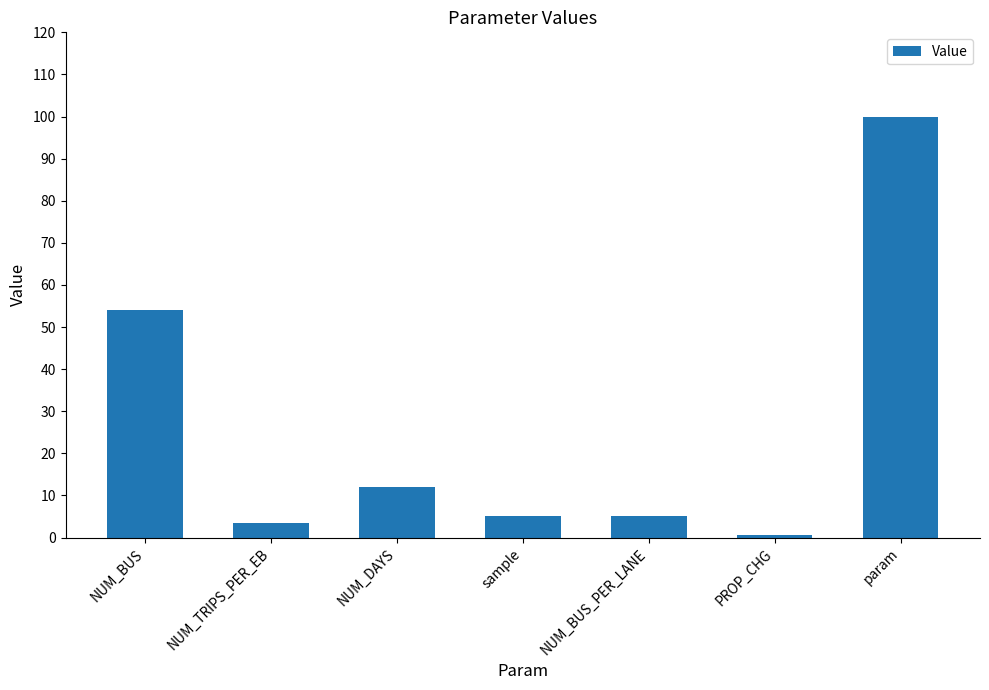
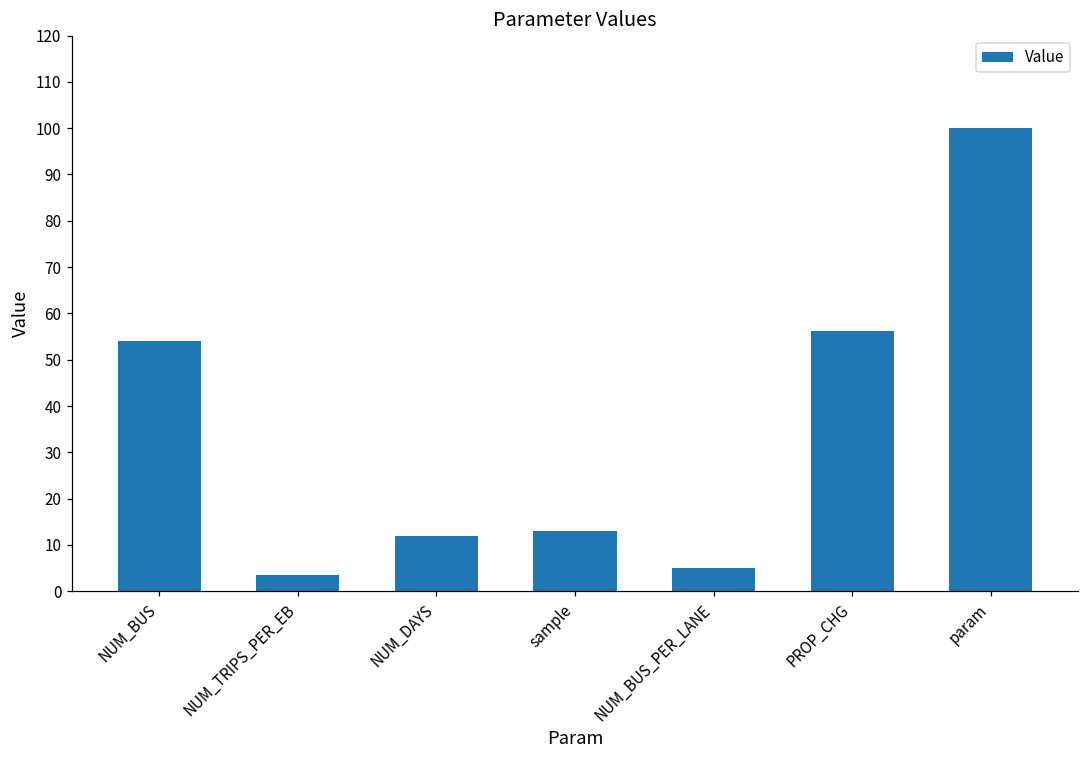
  {
    "NUM_BUS": 54,
    "NUM_TRIPS_PER_EB": 4,
    "NUM_DAYS": 12,
-   "sample": 5,
+   "sample": 13,
    "NUM_BUS_PER_LANE": 5,
-   "PROP_CHG": 1,
+   "PROP_CHG": 56,
    "param": 100
  }
